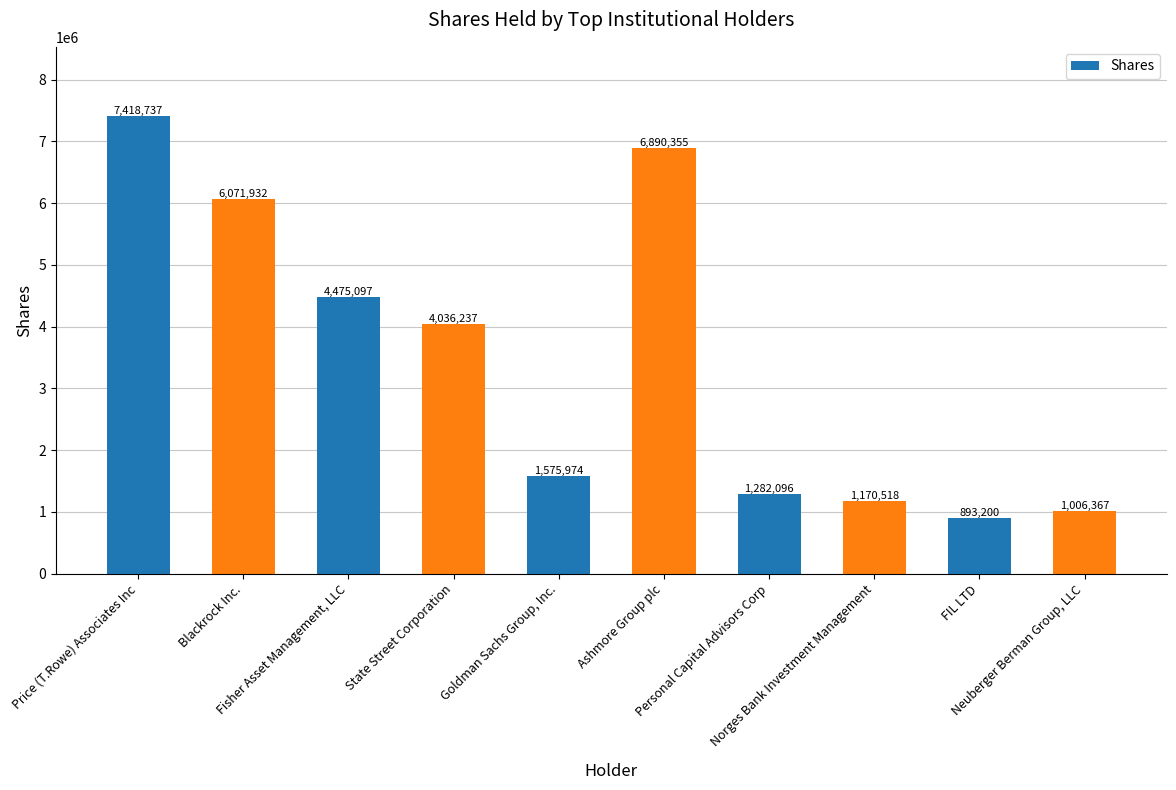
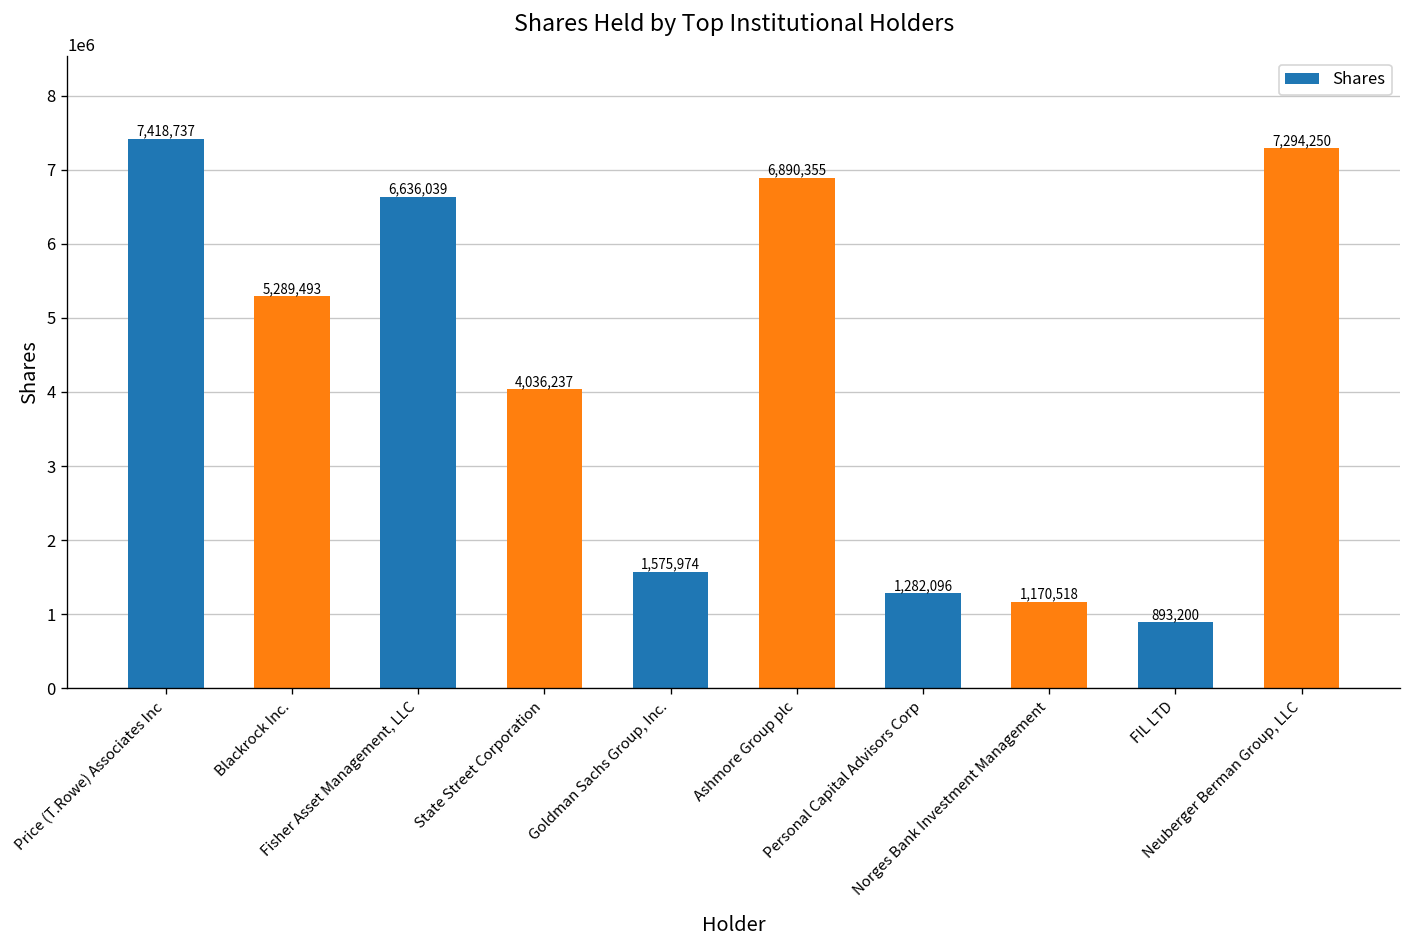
  {
    "Price (T.Rowe) Associates Inc": "7,418,737",
-   "Blackrock Inc.": "6,071,932",
-   "Fisher Asset Management, LLC": "4,475,097",
+   "Blackrock Inc.": "5,289,493",
+   "Fisher Asset Management, LLC": "6,636,039",
    "State Street Corporation": "4,036,237",
    "Goldman Sachs Group, Inc.": "1,575,974",
    "Ashmore Group plc": "6,890,355",
    "Personal Capital Advisors Corp": "1,282,096",
    "Norges Bank Investment Management": "1,170,518",
    "FIL LTD": "893,200",
-   "Neuberger Berman Group, LLC": "1,006,367"
+   "Neuberger Berman Group, LLC": "7,294,250"
  }
